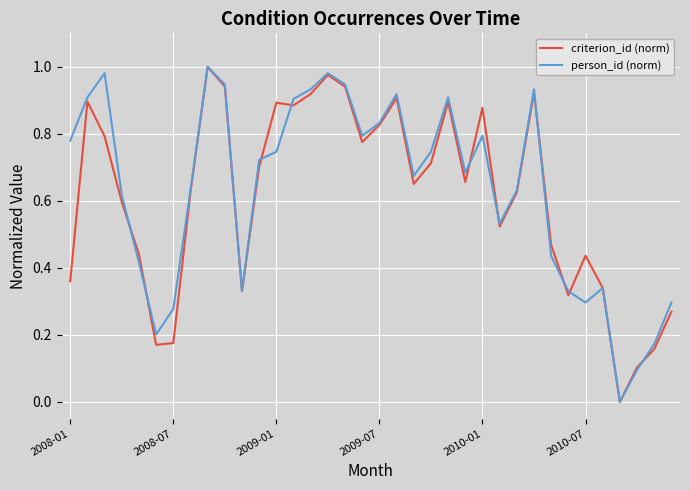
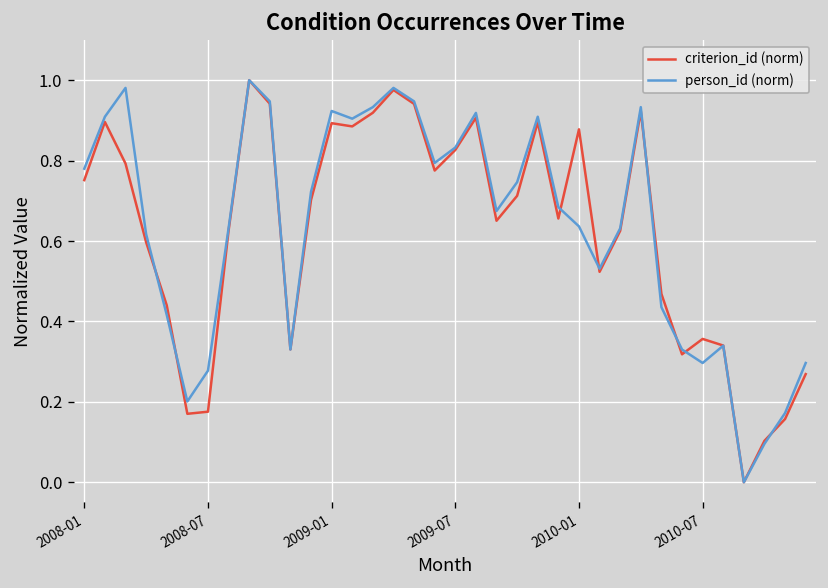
  {
    "criterion_id (norm)": {
-     "2008-01": 0.36,
+     "2008-01": 0.75,
      "2008-07": 0.18,
      "2009-01": 0.89,
      "2010-01": 0.88,
-     "2010-07": 0.44
+     "2010-07": 0.36
    },
    "person_id (norm)": {
      "2008-01": 0.78,
      "2008-07": 0.28,
-     "2009-01": 0.75,
-     "2010-01": 0.79,
+     "2009-01": 0.92,
+     "2010-01": 0.64,
      "2010-07": 0.30
    }
  }
